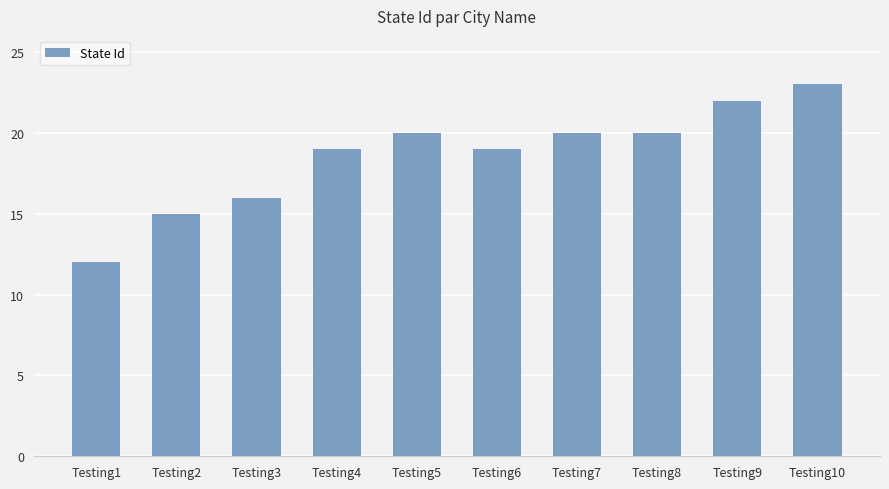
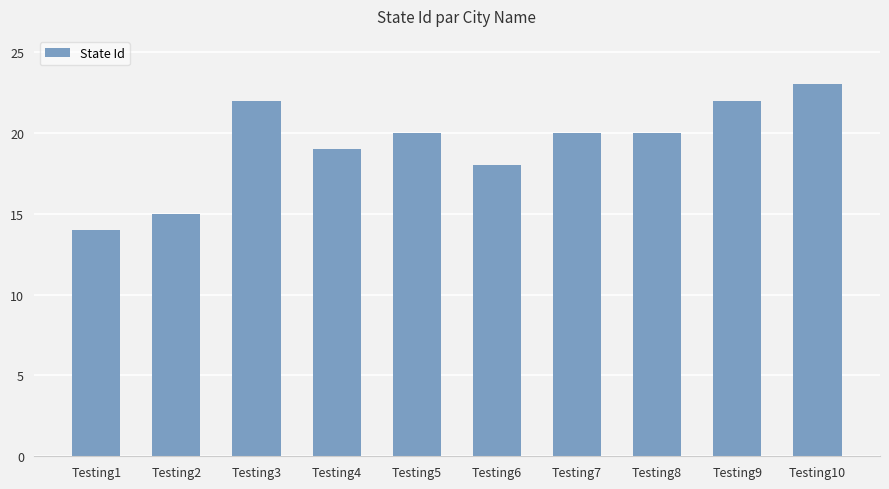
  {
-   "Testing1": 12,
+   "Testing1": 14,
    "Testing2": 15,
-   "Testing3": 16,
+   "Testing3": 22,
    "Testing4": 19,
    "Testing5": 20,
-   "Testing6": 19,
+   "Testing6": 18,
    "Testing7": 20,
    "Testing8": 20,
    "Testing9": 22,
    "Testing10": 23
  }
